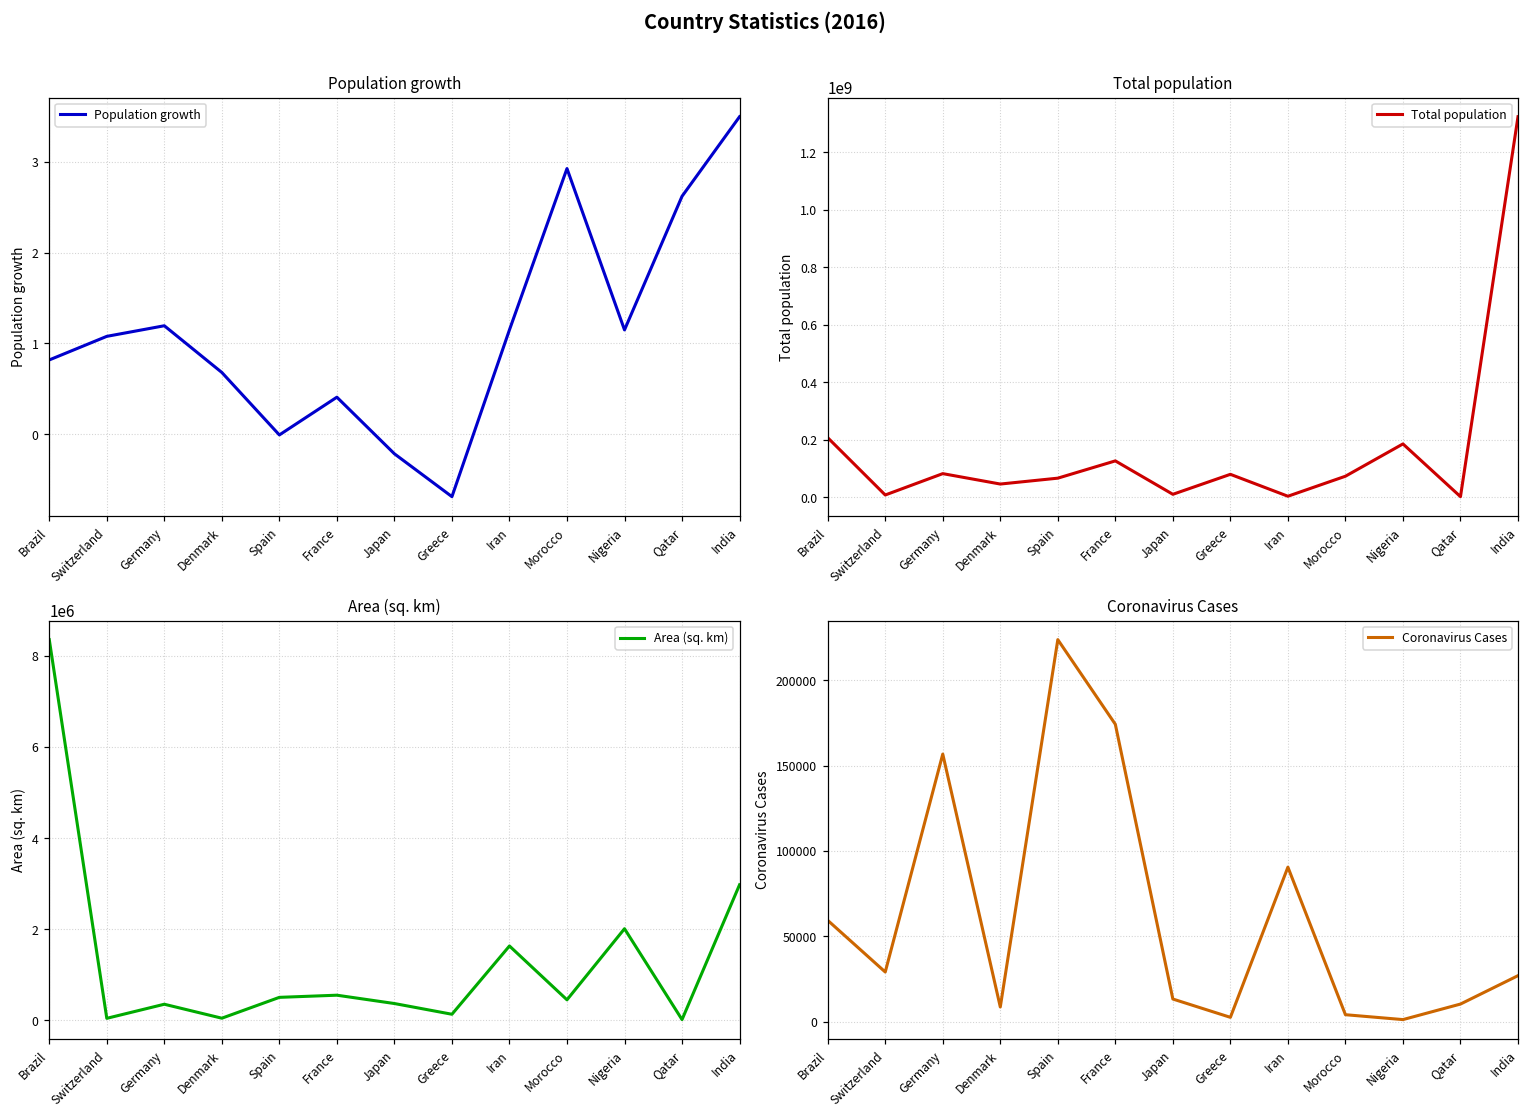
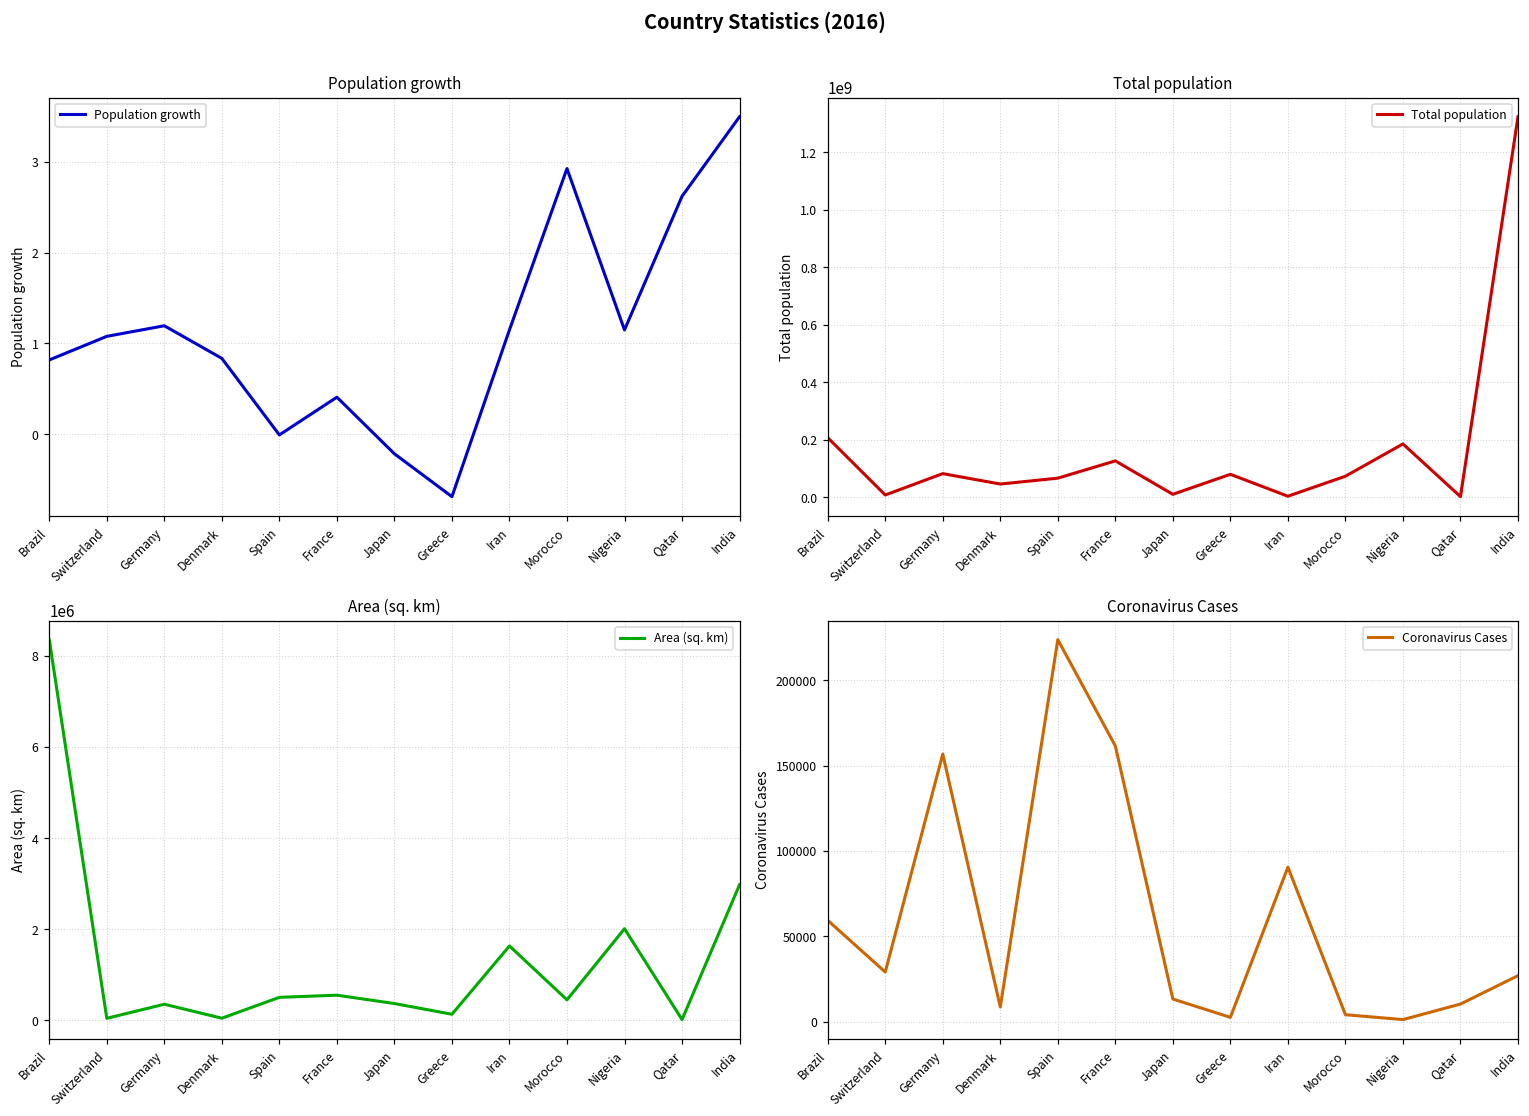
  {
    "Population growth": {
      "Brazil": 0.8,
      "Switzerland": 1.1,
      "Germany": 1.2,
-     "Denmark": 0.7,
+     "Denmark": 0.8,
      "Spain": 0.0,
      "France": 0.4,
      "Japan": -0.2,
      "Greece": -0.7,
      "Iran": 1.1,
      "Morocco": 2.9,
      "Nigeria": 1.1,
      "Qatar": 2.6,
      "India": 3.5
    },
    "Total population": {
      "Brazil": 210000000,
      "Switzerland": 10000000,
      "Germany": 80000000,
      "Denmark": 50000000,
      "Spain": 70000000,
      "France": 130000000,
      "Japan": 10000000,
      "Greece": 80000000,
      "Iran": 0,
      "Morocco": 70000000,
      "Nigeria": 190000000,
      "Qatar": 0,
      "India": 1320000000
    },
    "Area (sq. km)": {
      "Brazil": 8400000,
      "Switzerland": 0,
      "Germany": 300000,
      "Denmark": 0,
      "Spain": 500000,
      "France": 500000,
      "Japan": 400000,
      "Greece": 100000,
      "Iran": 1600000,
      "Morocco": 400000,
      "Nigeria": 2000000,
      "Qatar": 0,
      "India": 3000000
    },
    "Coronavirus Cases": {
      "Brazil": 59000,
      "Switzerland": 29000,
      "Germany": 157000,
      "Denmark": 9000,
      "Spain": 224000,
-     "France": 174000,
+     "France": 161000,
      "Japan": 13000,
      "Greece": 3000,
      "Iran": 90000,
      "Morocco": 4000,
      "Nigeria": 1000,
      "Qatar": 10000,
      "India": 27000
    }
  }
